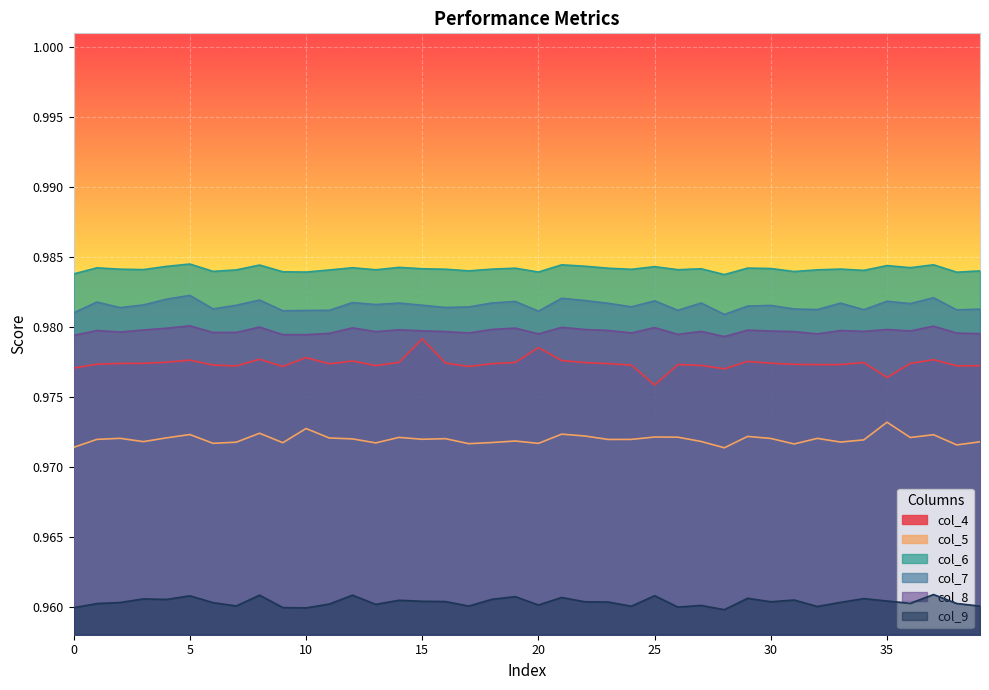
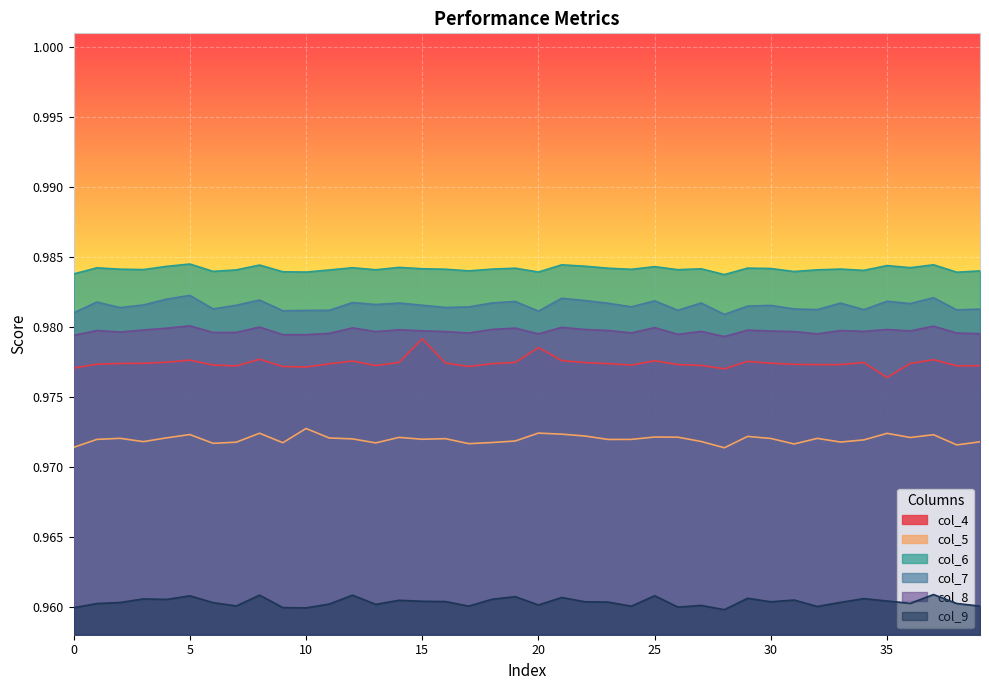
  {
    "col_4": {
      "0": 0.9771,
      "5": 0.9776,
-     "10": 0.9778,
+     "10": 0.9771,
      "15": 0.9792,
      "20": 0.9785,
-     "25": 0.9759,
+     "25": 0.9776,
      "30": 0.9774,
      "35": 0.9764
    },
    "col_5": {
      "0": 0.9714,
      "5": 0.9723,
      "10": 0.9727,
      "15": 0.9720,
-     "20": 0.9717,
+     "20": 0.9724,
      "25": 0.9721,
      "30": 0.9720,
-     "35": 0.9732
+     "35": 0.9724
    }
  }
